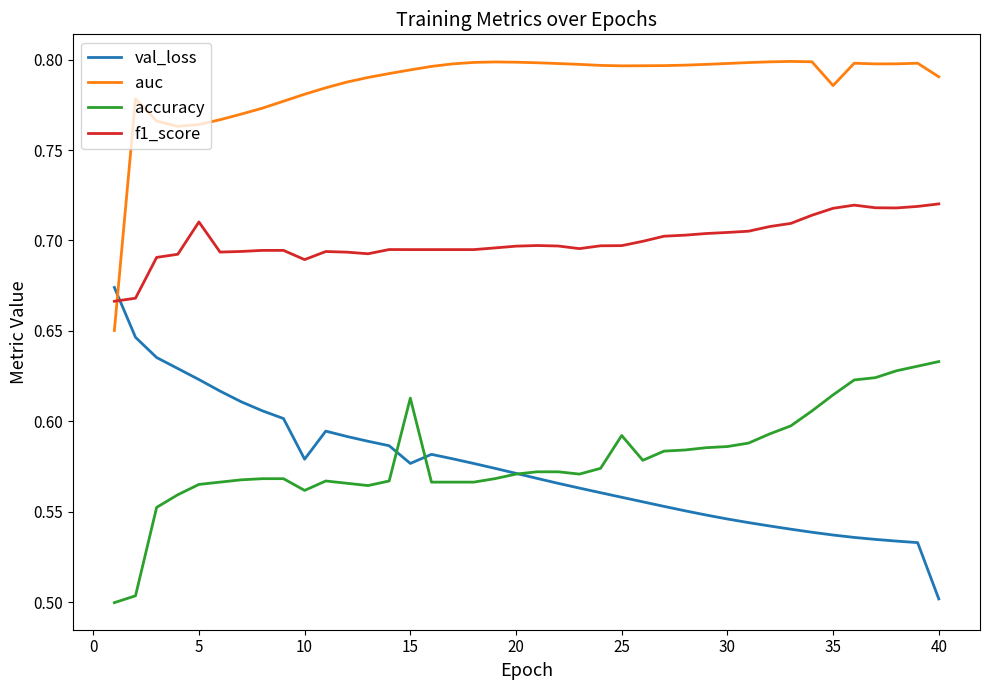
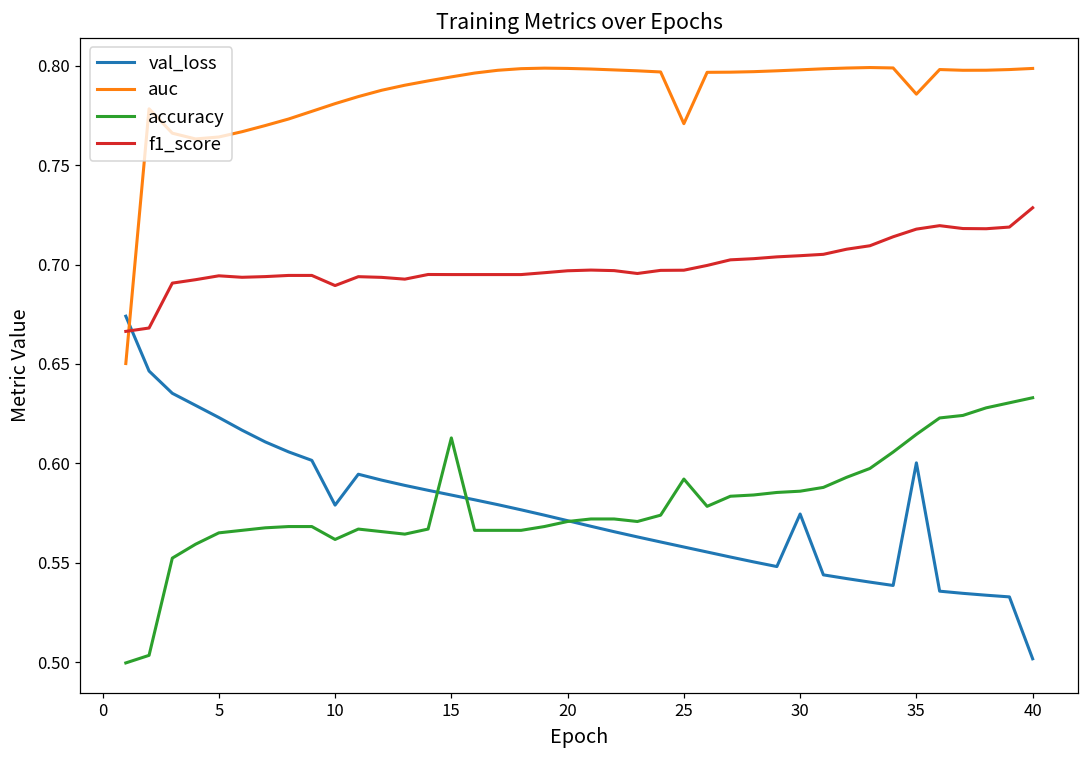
  {
    "val_loss": {
      "5": 0.623,
      "10": 0.579,
-     "15": 0.577,
+     "15": 0.584,
      "25": 0.558,
-     "30": 0.546,
-     "35": 0.537,
+     "30": 0.575,
+     "35": 0.600,
      "40": 0.502
    },
    "auc": {
      "10": 0.781,
      "15": 0.794,
      "20": 0.799,
-     "25": 0.797,
+     "25": 0.771,
      "30": 0.798,
      "35": 0.786,
-     "40": 0.791
+     "40": 0.799
    },
    "accuracy": {
      "5": 0.565,
      "10": 0.562,
      "15": 0.613,
      "25": 0.592,
      "30": 0.586,
      "35": 0.615,
      "40": 0.633
    },
    "f1_score": {
-     "5": 0.710,
+     "5": 0.694,
      "10": 0.689,
      "15": 0.695,
      "20": 0.697,
      "25": 0.697,
      "30": 0.704,
      "35": 0.718,
-     "40": 0.720
+     "40": 0.729
    }
  }
